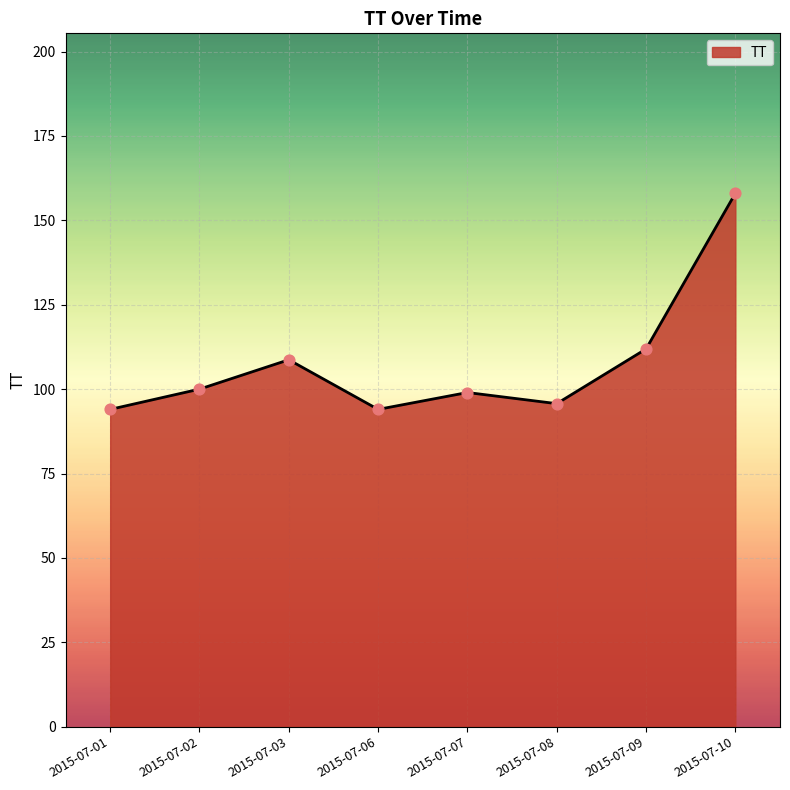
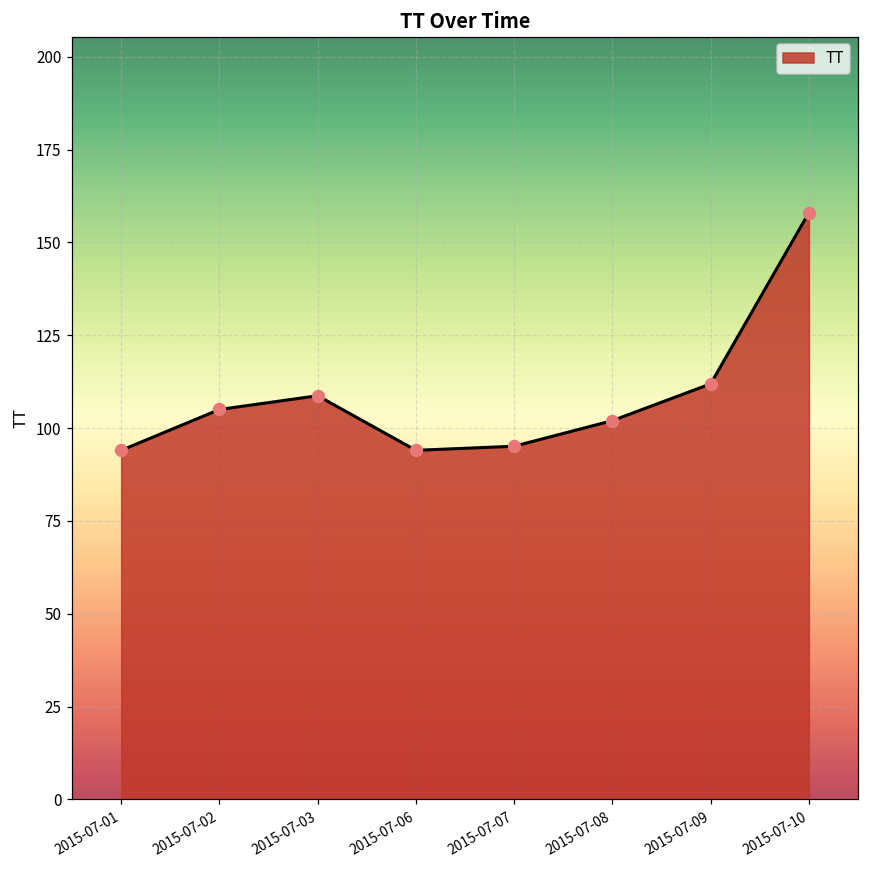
  {
    "2015-07-01": 94,
-   "2015-07-02": 100,
+   "2015-07-02": 105,
    "2015-07-03": 109,
    "2015-07-06": 94,
-   "2015-07-07": 99,
-   "2015-07-08": 96,
+   "2015-07-07": 95,
+   "2015-07-08": 102,
    "2015-07-09": 112,
    "2015-07-10": 158
  }
